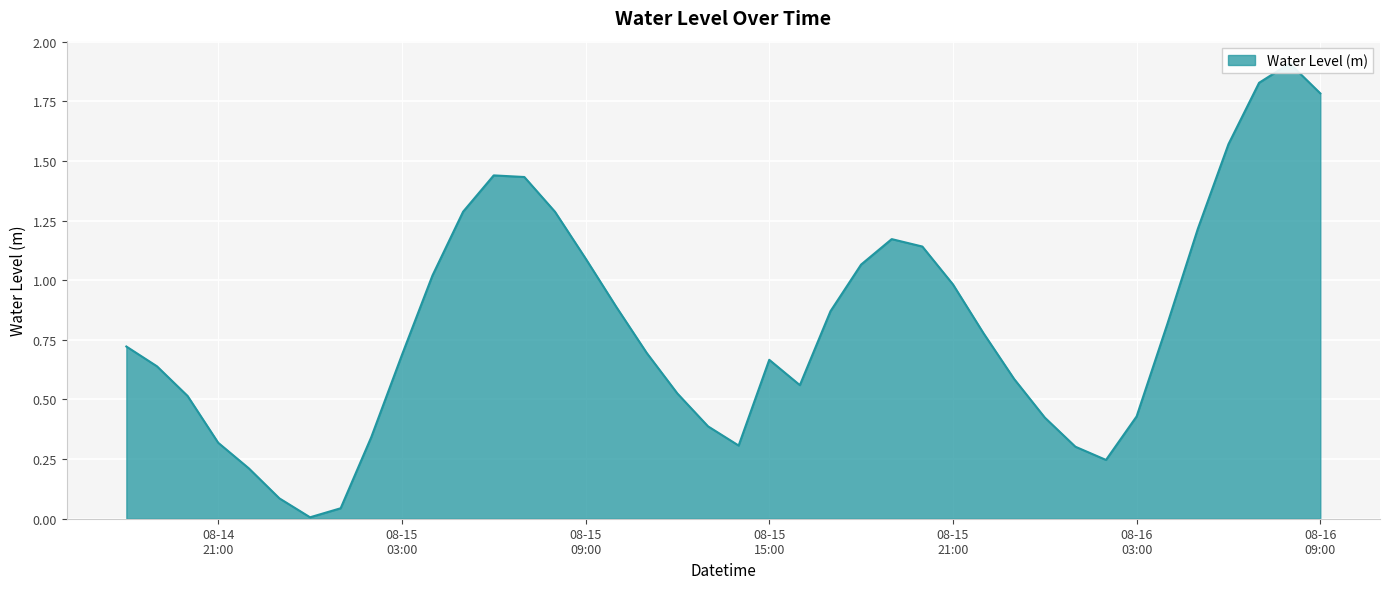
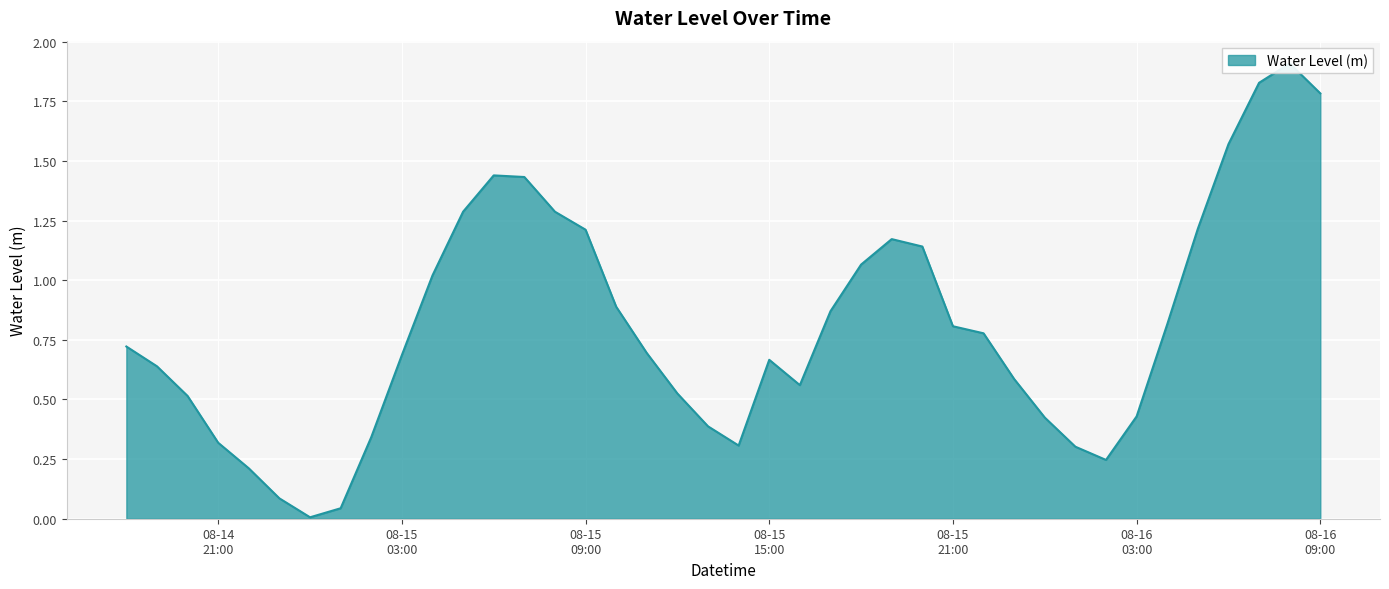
  {
    "08-14 21:00": 0.32,
    "08-15 03:00": 0.69,
-   "08-15 09:00": 1.09,
+   "08-15 09:00": 1.21,
    "08-15 15:00": 0.67,
-   "08-15 21:00": 0.98,
+   "08-15 21:00": 0.81,
    "08-16 03:00": 0.43,
    "08-16 09:00": 1.78
  }
